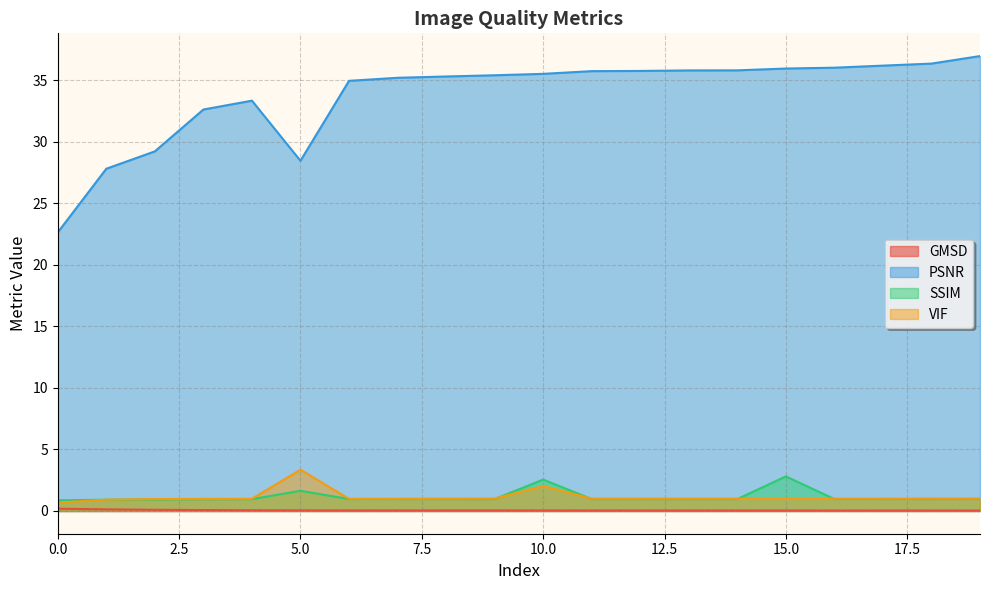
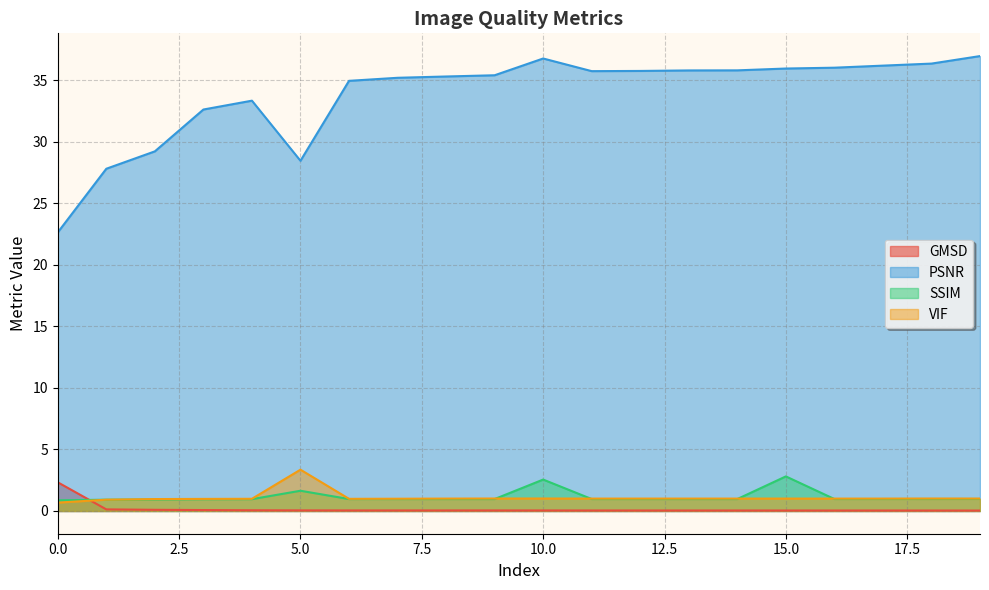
  {
    "GMSD": {
-     "0.0": 0.2,
+     "0.0": 2.3,
      "5.0": 0.0,
      "10.0": 0.0,
      "15.0": 0.0
    },
    "PSNR": {
      "0.0": 22.6,
      "5.0": 28.5,
-     "10.0": 35.5,
+     "10.0": 36.8,
      "15.0": 36.0
    },
    "SSIM": {
      "5.0": 1.6,
      "10.0": 2.6,
      "15.0": 2.8
    },
    "VIF": {
      "5.0": 3.4,
-     "10.0": 2.0,
+     "10.0": 1.0,
      "15.0": 1.0
    }
  }
